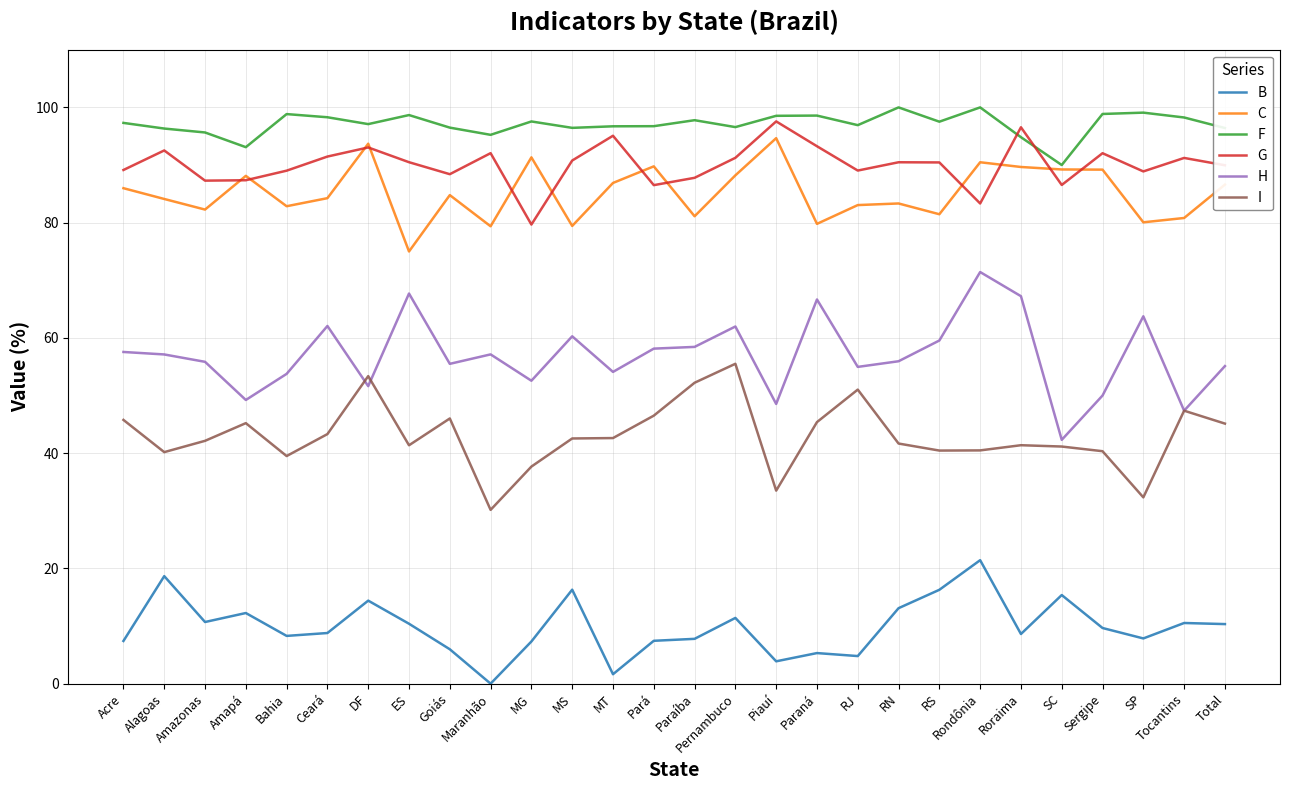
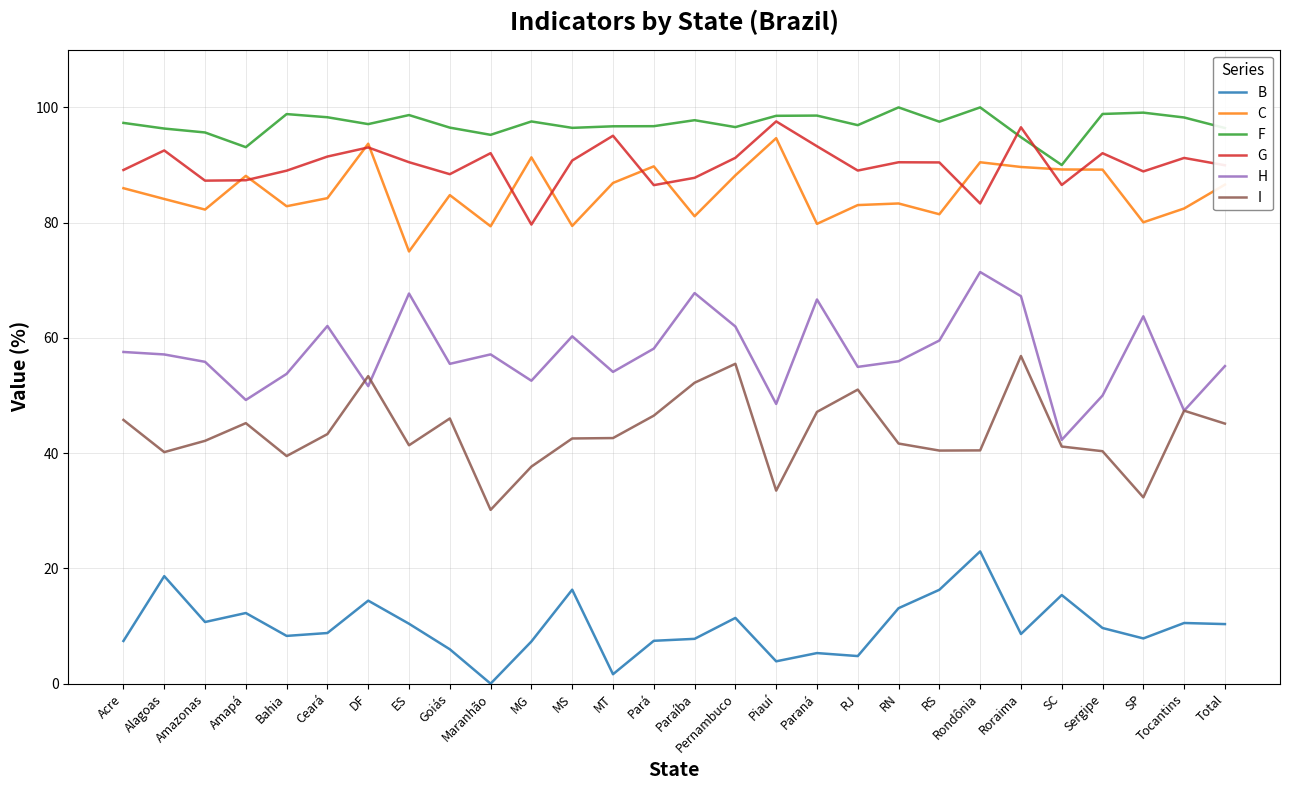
  {
    "B": {
      "Acre": 7,
      "Alagoas": 19,
      "Amazonas": 11,
      "Amapá": 12,
      "Bahia": 8,
      "Ceará": 9,
      "DF": 14,
      "ES": 10,
      "Goiás": 6,
      "Maranhão": 0,
      "MG": 7,
      "MS": 16,
      "MT": 2,
      "Pará": 7,
      "Paraíba": 8,
      "Pernambuco": 11,
      "Piauí": 4,
      "Paraná": 5,
      "RJ": 5,
      "RN": 13,
      "RS": 16,
-     "Rondônia": 21,
+     "Rondônia": 23,
      "Roraima": 9,
      "SC": 15,
      "Sergipe": 10,
      "SP": 8,
      "Tocantins": 11,
      "Total": 10
    },
    "C": {
      "Acre": 86,
      "Alagoas": 84,
      "Amazonas": 82,
      "Amapá": 88,
      "Bahia": 83,
      "Ceará": 84,
      "DF": 94,
      "ES": 75,
      "Goiás": 85,
      "Maranhão": 79,
      "MG": 91,
      "MS": 79,
      "MT": 87,
      "Pará": 90,
      "Paraíba": 81,
      "Pernambuco": 88,
      "Piauí": 95,
      "Paraná": 80,
      "RJ": 83,
      "RN": 83,
      "RS": 81,
      "Rondônia": 90,
      "Roraima": 90,
      "SC": 89,
      "Sergipe": 89,
      "SP": 80,
-     "Tocantins": 81
+     "Tocantins": 82
    },
    "F": {
      "Acre": 97,
      "Alagoas": 96,
      "Amazonas": 96,
      "Amapá": 93,
      "Bahia": 99,
      "Ceará": 98,
      "DF": 97,
      "ES": 99,
      "Goiás": 96,
      "Maranhão": 95,
      "MG": 98,
      "MS": 96,
      "MT": 97,
      "Pará": 97,
      "Paraíba": 98,
      "Pernambuco": 97,
      "Piauí": 99,
      "Paraná": 99,
      "RJ": 97,
      "RN": 100,
      "RS": 98,
      "Rondônia": 100,
      "Roraima": 95,
      "SC": 90,
      "Sergipe": 99,
      "SP": 99,
      "Tocantins": 98
    },
    "G": {
      "Acre": 89,
      "Alagoas": 93,
      "Amazonas": 87,
      "Amapá": 87,
      "Bahia": 89,
      "Ceará": 91,
      "DF": 93,
      "ES": 90,
      "Goiás": 88,
      "Maranhão": 92,
      "MG": 80,
      "MS": 91,
      "MT": 95,
      "Pará": 87,
      "Paraíba": 88,
      "Pernambuco": 91,
      "Piauí": 98,
      "Paraná": 93,
      "RJ": 89,
      "RN": 90,
      "RS": 90,
      "Rondônia": 83,
      "Roraima": 97,
      "SC": 87,
      "Sergipe": 92,
      "SP": 89,
      "Tocantins": 91
    },
    "H": {
      "Acre": 58,
      "Alagoas": 57,
      "Amazonas": 56,
      "Amapá": 49,
      "Bahia": 54,
      "Ceará": 62,
      "DF": 52,
      "ES": 68,
      "Goiás": 56,
      "Maranhão": 57,
      "MG": 53,
      "MS": 60,
      "MT": 54,
      "Pará": 58,
-     "Paraíba": 58,
+     "Paraíba": 68,
      "Pernambuco": 62,
      "Piauí": 49,
      "Paraná": 67,
      "RJ": 55,
      "RN": 56,
      "RS": 60,
      "Rondônia": 71,
      "Roraima": 67,
      "SC": 42,
      "Sergipe": 50,
      "SP": 64,
      "Total": 55
    },
    "I": {
      "Acre": 46,
      "Alagoas": 40,
      "Amazonas": 42,
      "Amapá": 45,
      "Bahia": 40,
      "Ceará": 43,
      "DF": 53,
      "ES": 41,
      "Goiás": 46,
      "Maranhão": 30,
      "MG": 38,
      "MS": 43,
      "MT": 43,
      "Pará": 47,
      "Paraíba": 52,
      "Pernambuco": 56,
      "Piauí": 34,
-     "Paraná": 45,
+     "Paraná": 47,
      "RJ": 51,
      "RN": 42,
      "RS": 40,
      "Rondônia": 40,
-     "Roraima": 41,
+     "Roraima": 57,
      "SC": 41,
      "Sergipe": 40,
      "SP": 32,
      "Total": 45
    }
  }
